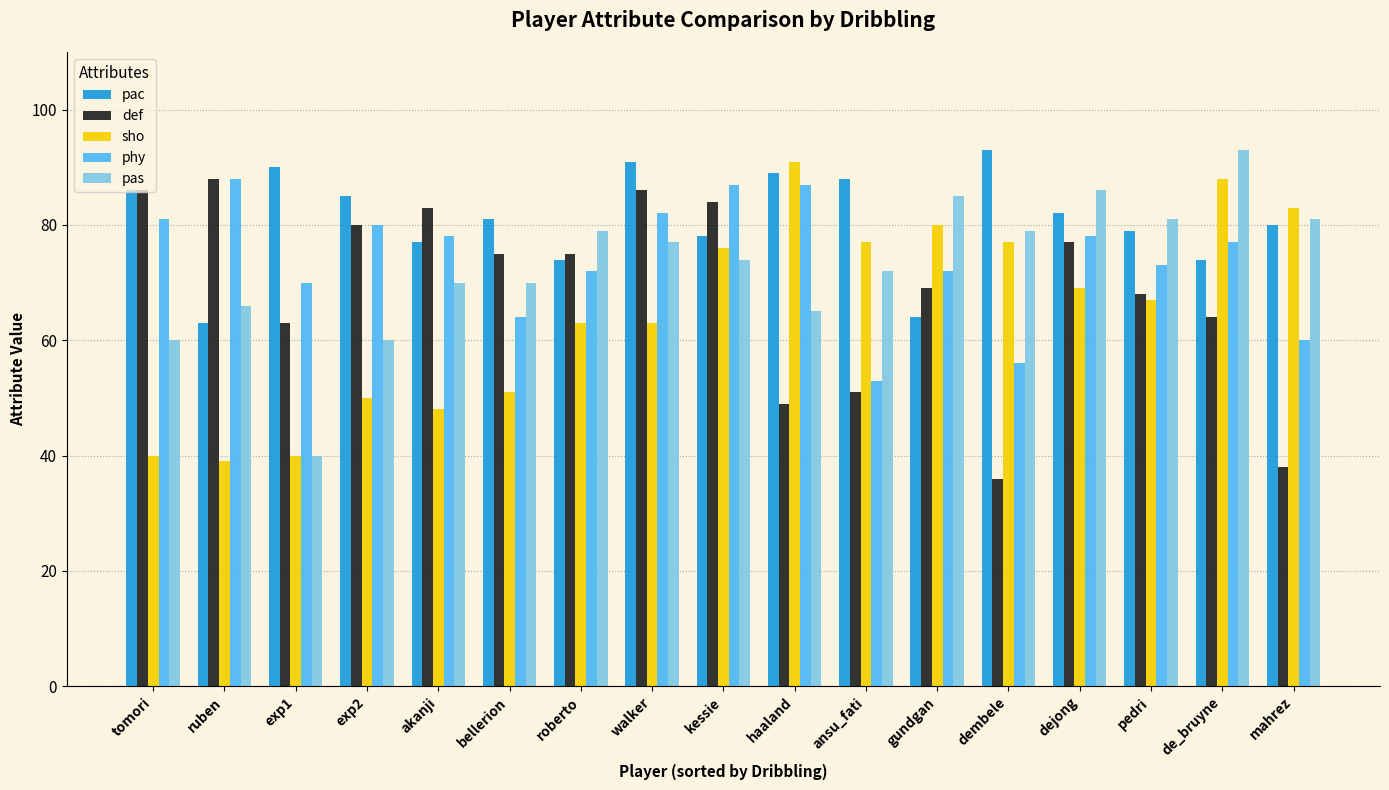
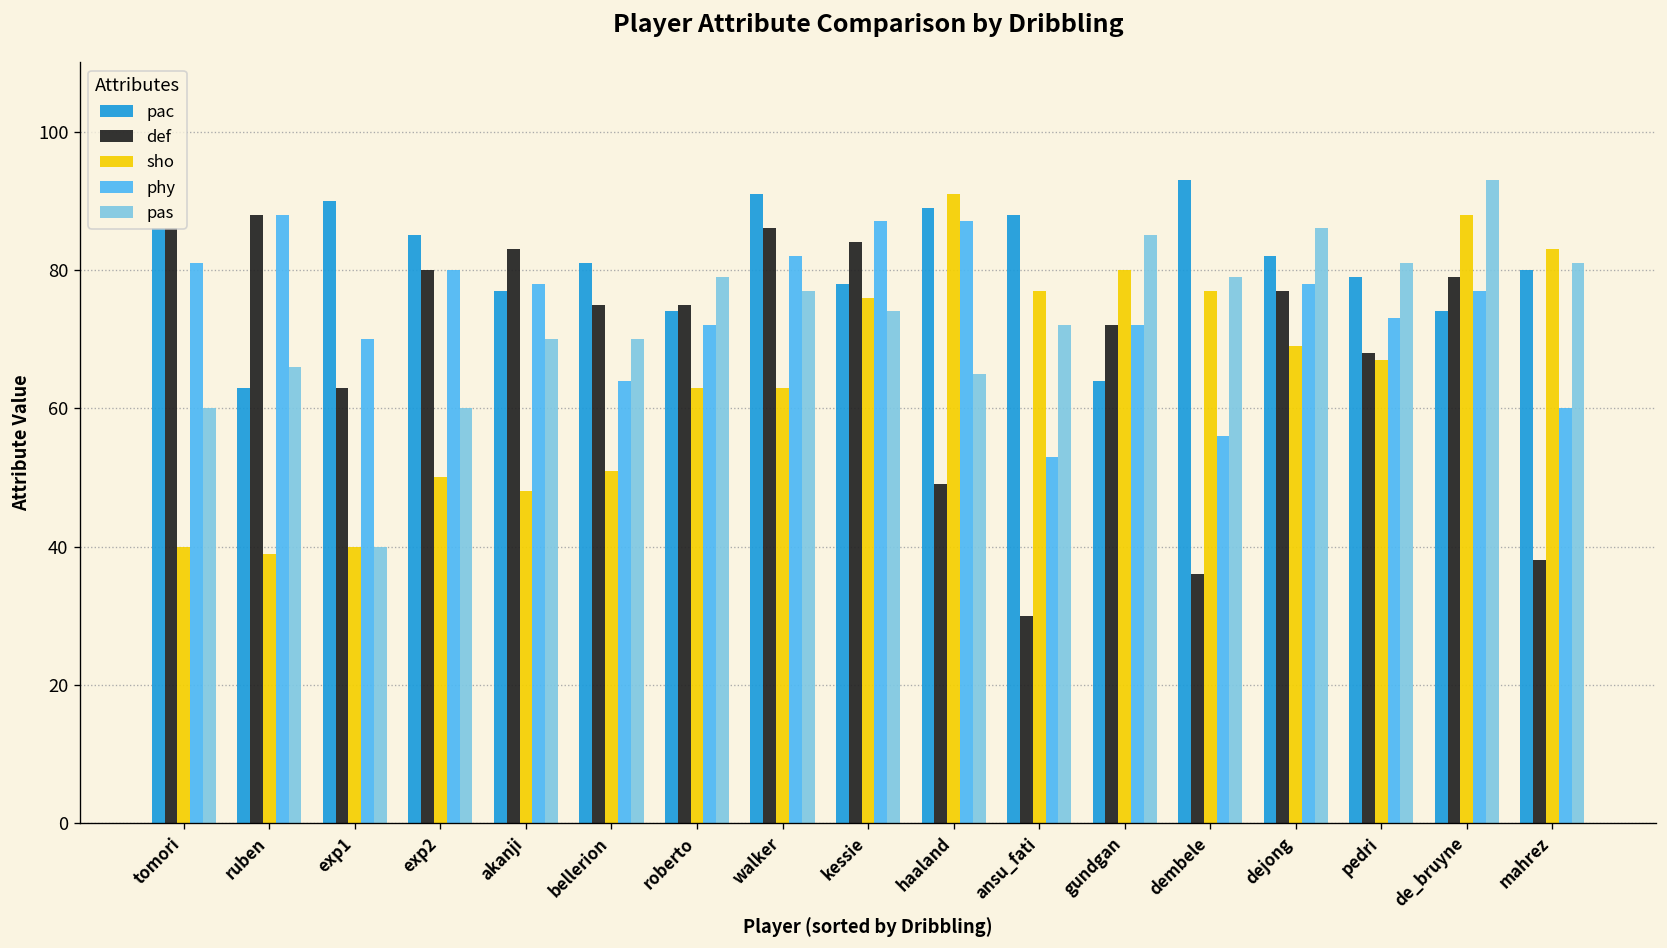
  {
    "pac": {
      "ruben": 63,
      "exp1": 90,
      "exp2": 85,
      "akanji": 77,
      "bellerion": 81,
      "roberto": 74,
      "walker": 91,
      "kessie": 78,
      "haaland": 89,
      "ansu_fati": 88,
      "gundgan": 64,
      "dembele": 93,
      "dejong": 82,
      "pedri": 79,
      "de_bruyne": 74,
      "mahrez": 80
    },
    "def": {
      "ruben": 88,
      "exp1": 63,
      "exp2": 80,
      "akanji": 83,
      "bellerion": 75,
      "roberto": 75,
      "walker": 86,
      "kessie": 84,
      "haaland": 49,
-     "ansu_fati": 51,
-     "gundgan": 69,
+     "ansu_fati": 30,
+     "gundgan": 72,
      "dembele": 36,
      "dejong": 77,
      "pedri": 68,
-     "de_bruyne": 64,
+     "de_bruyne": 79,
      "mahrez": 38
    },
    "sho": {
      "tomori": 40,
      "ruben": 39,
      "exp1": 40,
      "exp2": 50,
      "akanji": 48,
      "bellerion": 51,
      "roberto": 63,
      "walker": 63,
      "kessie": 76,
      "haaland": 91,
      "ansu_fati": 77,
      "gundgan": 80,
      "dembele": 77,
      "dejong": 69,
      "pedri": 67,
      "de_bruyne": 88,
      "mahrez": 83
    }
  }
